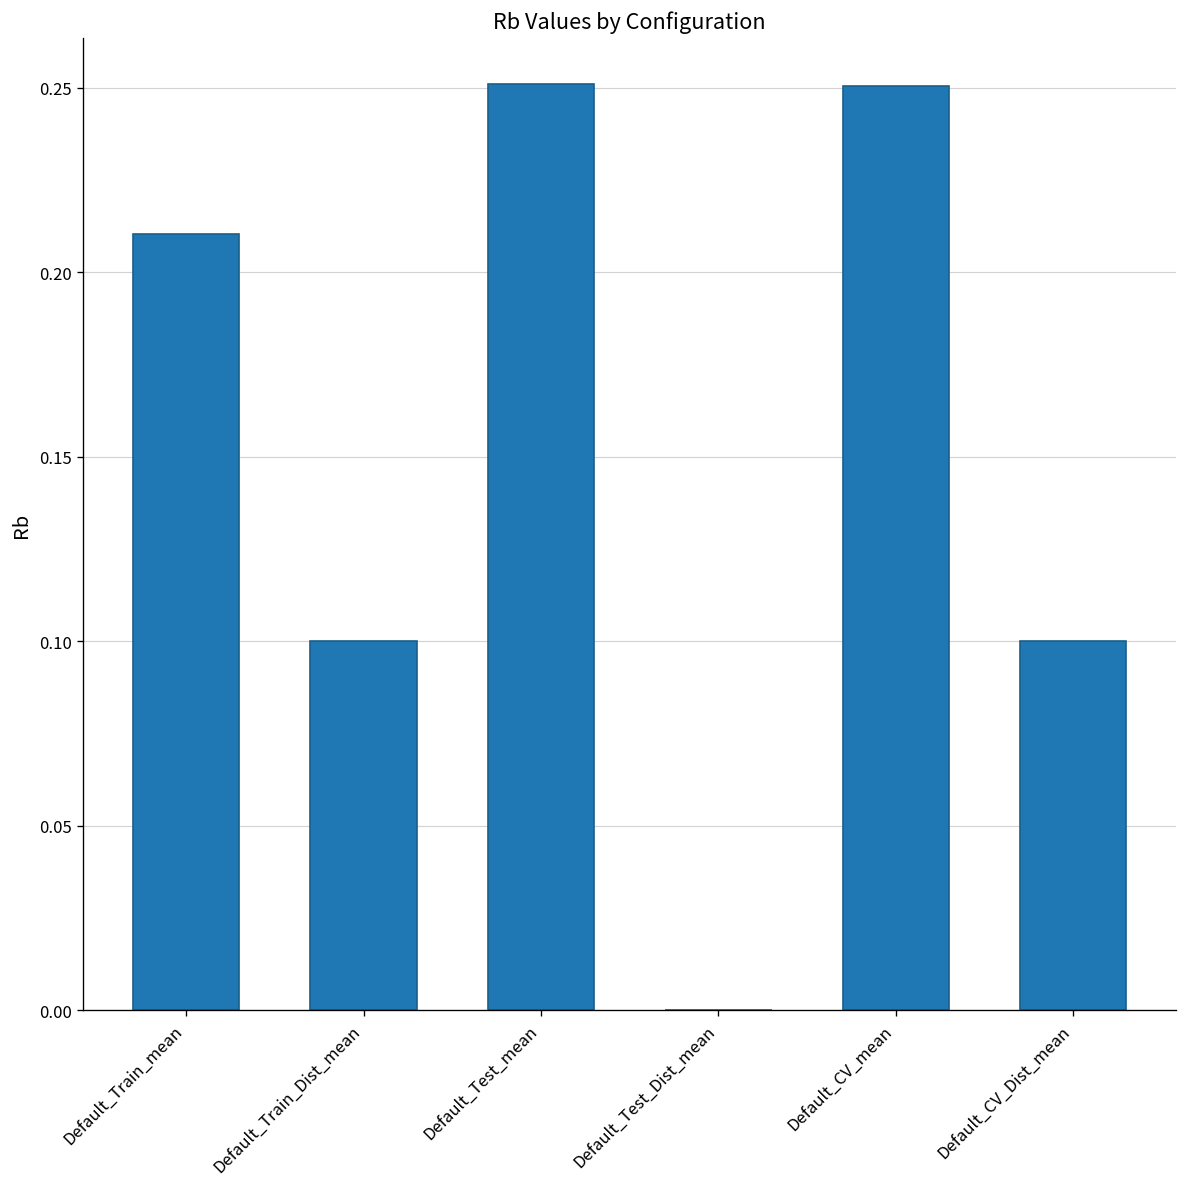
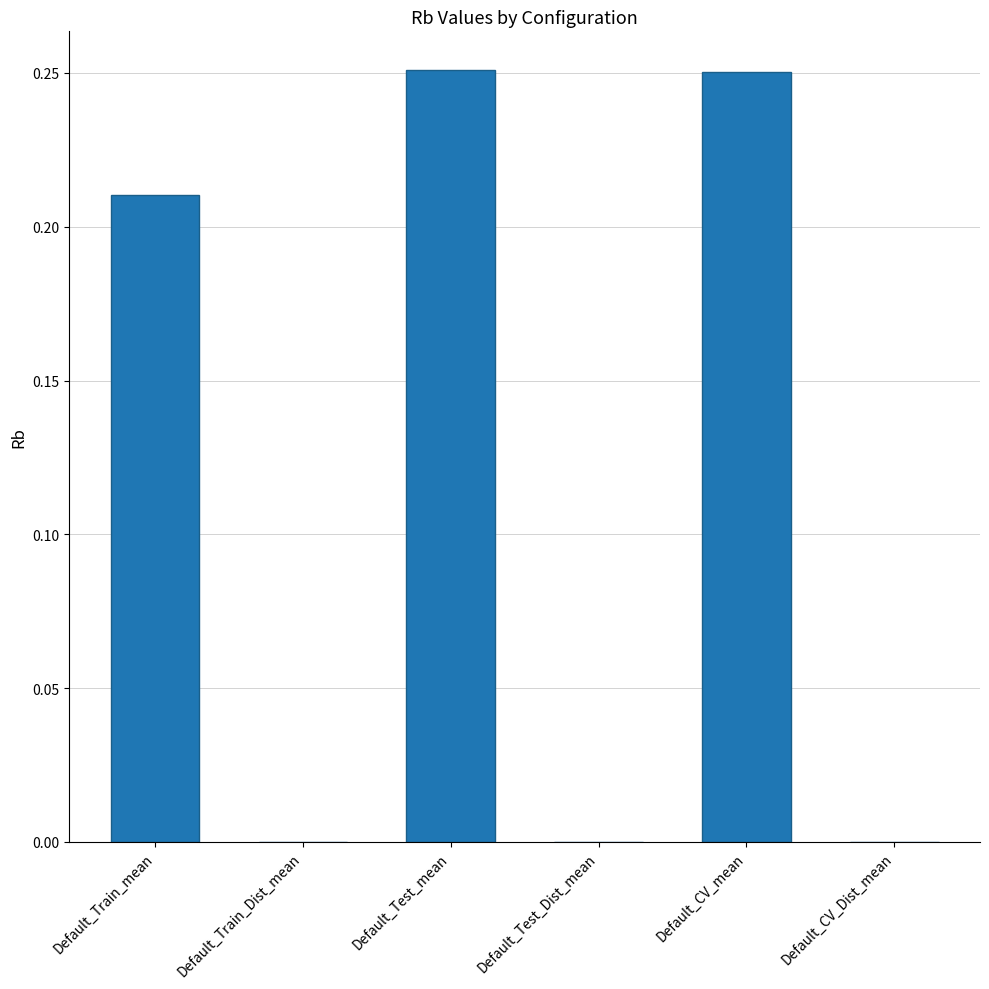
  {
    "Default_Train_mean": 0.210,
-   "Default_Train_Dist_mean": 0.1,
+   "Default_Train_Dist_mean": 0.0,
    "Default_Test_mean": 0.251,
    "Default_Test_Dist_mean": 0.0,
    "Default_CV_mean": 0.250,
-   "Default_CV_Dist_mean": 0.1
+   "Default_CV_Dist_mean": 0.0
  }
